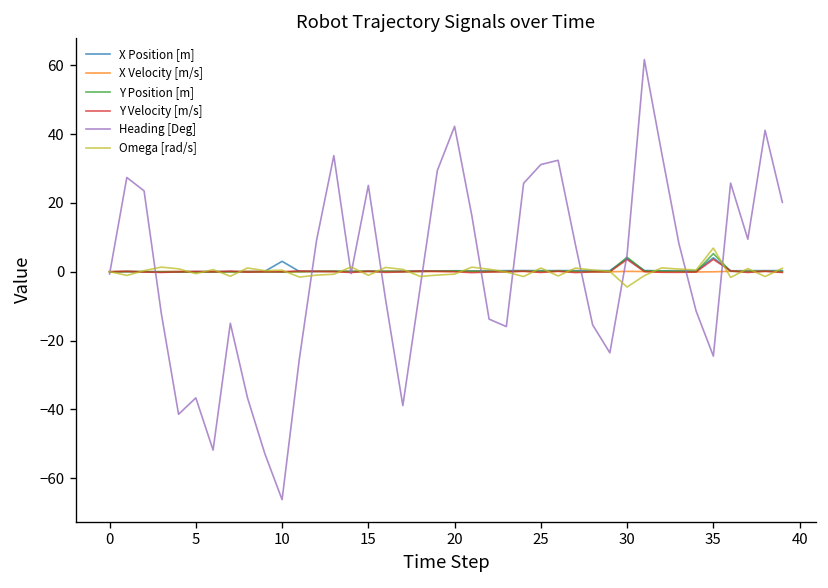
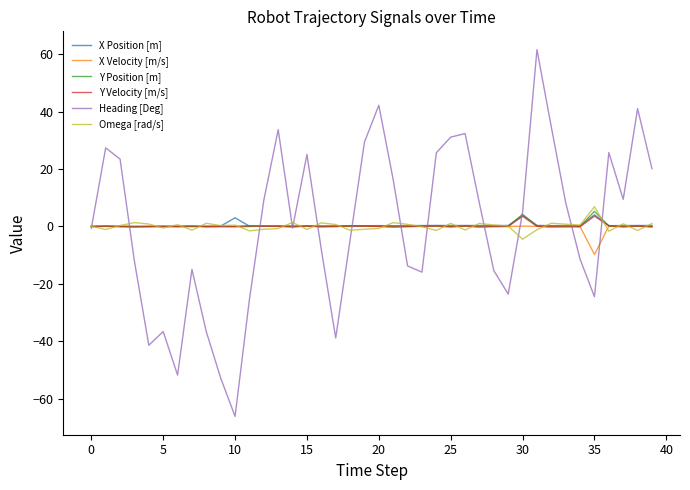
  {
    "X Position [m]": {
      "10": 3
    },
    "X Velocity [m/s]": {
      "30": 0,
-     "35": 0
+     "35": -10
    },
    "Y Position [m]": {
      "35": 5
    },
    "Heading [Deg]": {
      "5": -37,
      "10": -66,
      "15": 25,
      "20": 42,
      "25": 31,
      "35": -25
    },
    "Omega [rad/s]": {
      "15": -1,
      "30": -4,
      "35": 7
    }
  }
